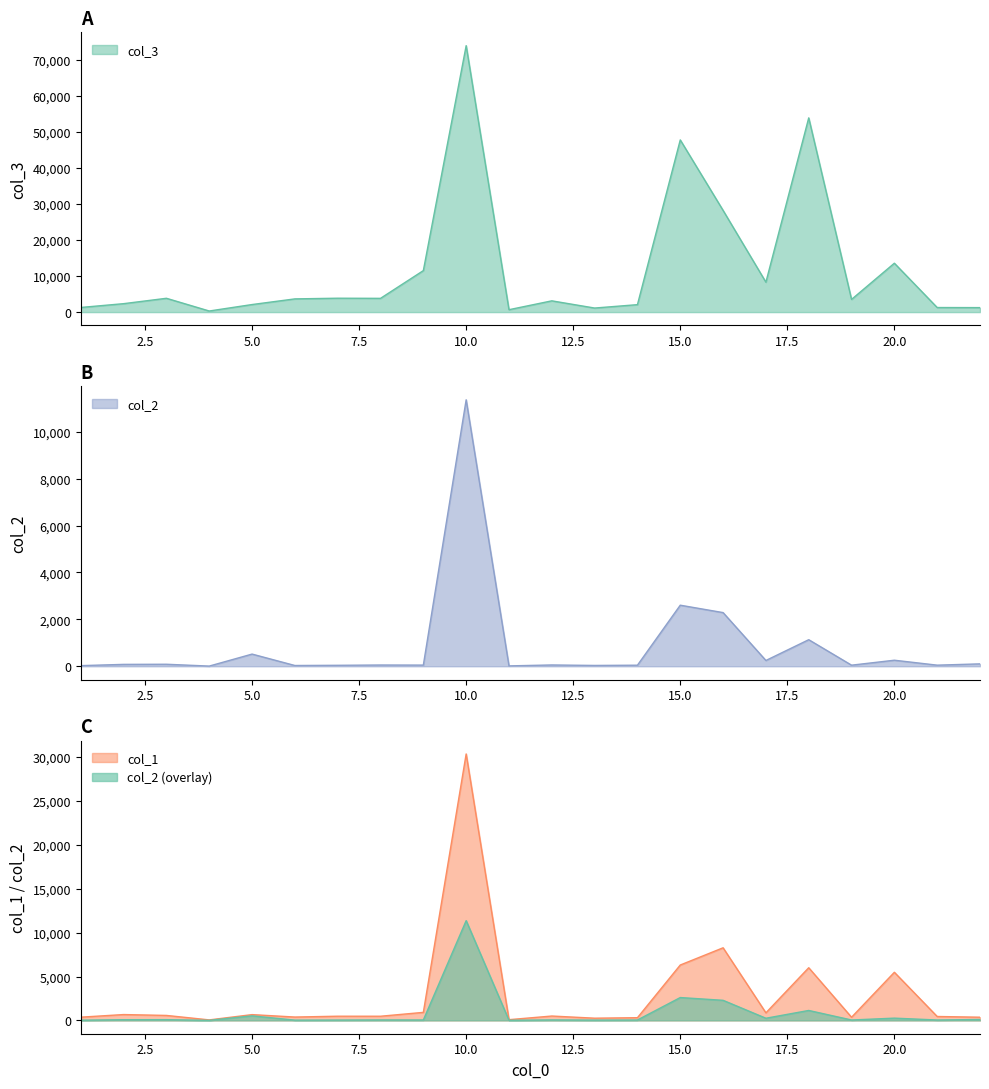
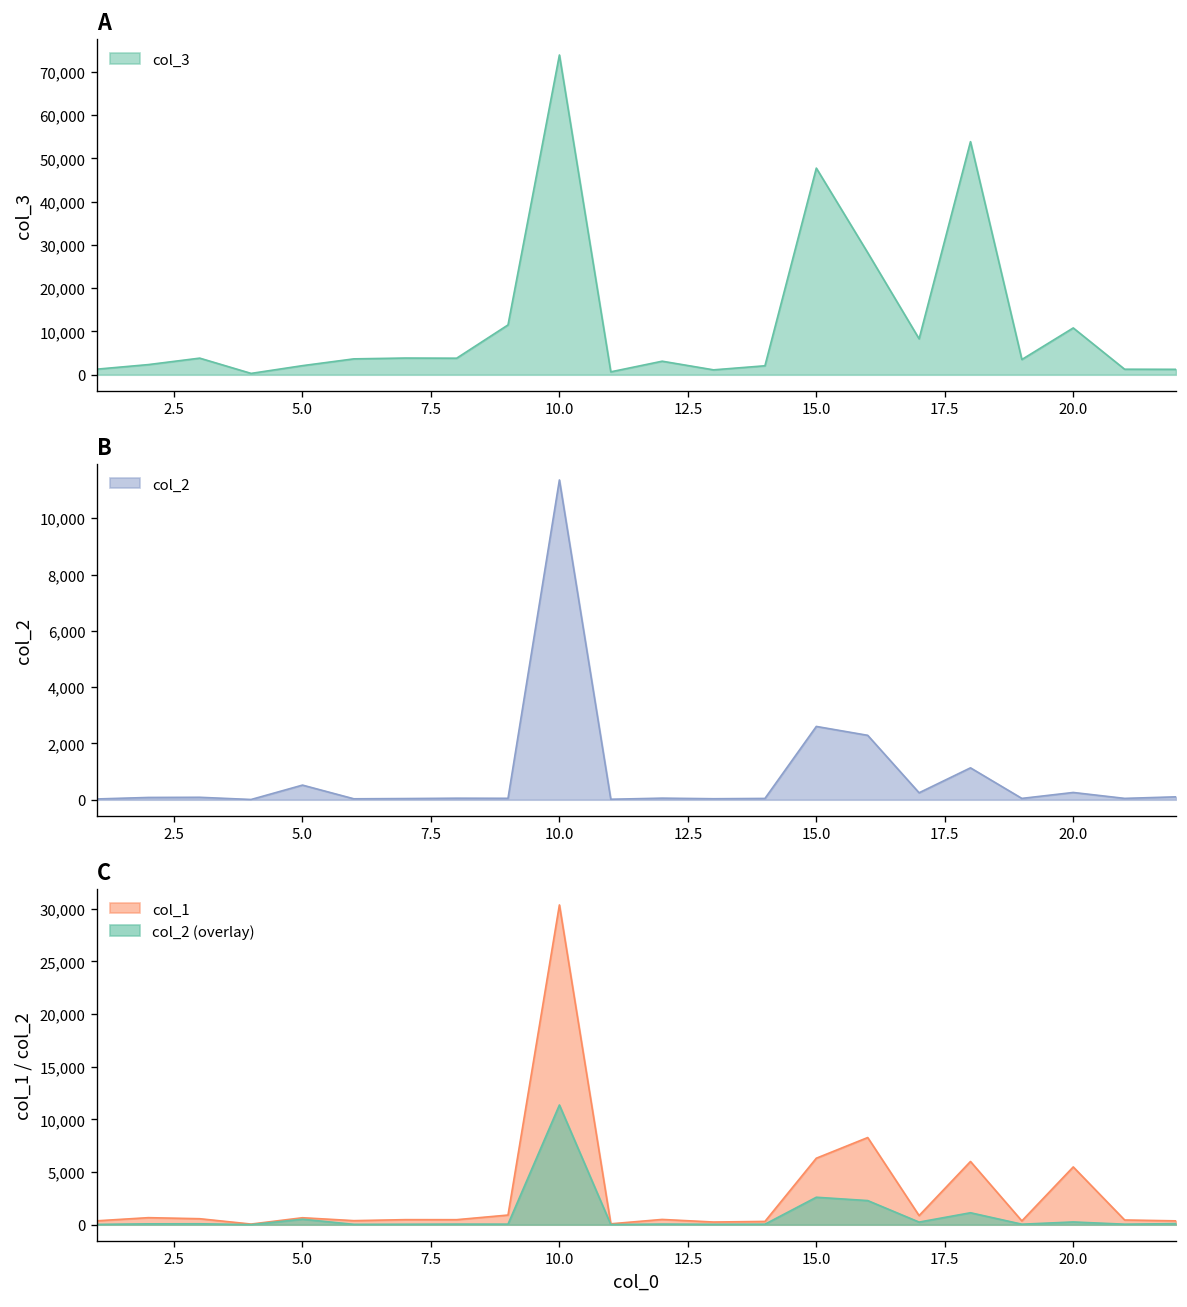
  {
    "A": {
      "5.0": "2,000",
      "10.0": "74,000",
      "15.0": "48,000",
-     "20.0": "14,000"
+     "20.0": "11,000"
    },
    "B": {
      "5.0": "500",
      "10.0": "11,400",
      "15.0": "2,600",
      "20.0": "300"
    },
    "C": {
      "col_1": {
        "10.0": "30,000",
        "15.0": "6,000",
        "20.0": "5,000"
      },
      "col_2 (overlay)": {
        "10.0": "11,000",
        "15.0": "3,000",
        "20.0": "0"
      }
    }
  }
